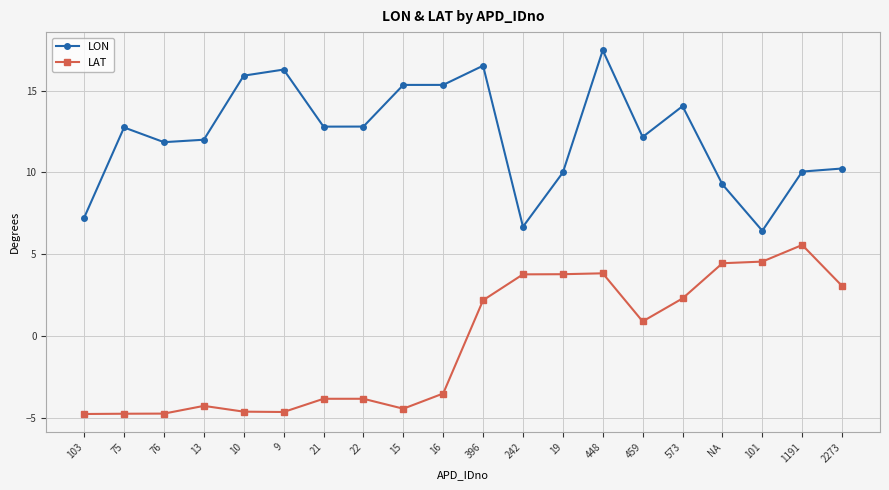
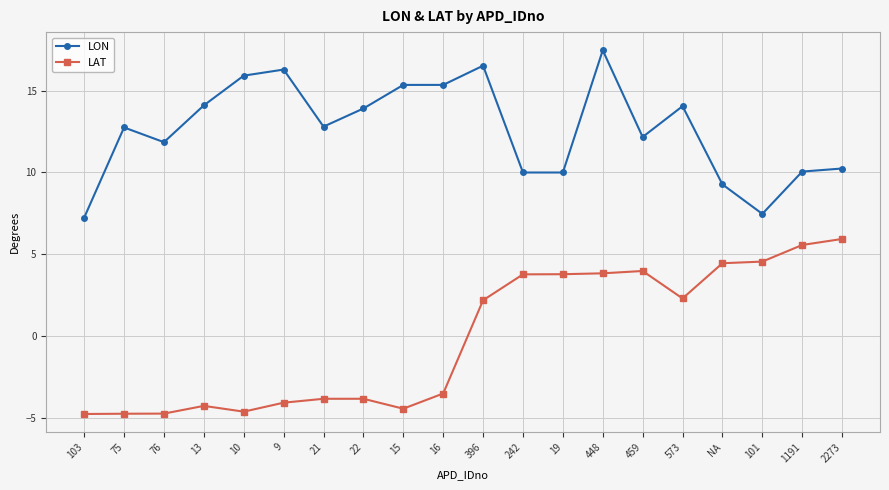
  {
    "LON": {
      "103": 7.2,
      "75": 12.8,
      "76": 11.9,
-     "13": 12.0,
+     "13": 14.1,
      "10": 15.9,
      "9": 16.3,
      "21": 12.8,
-     "22": 12.8,
+     "22": 13.9,
      "15": 15.4,
      "16": 15.4,
      "396": 16.5,
-     "242": 6.7,
+     "242": 10.0,
      "19": 10.0,
      "448": 17.5,
      "459": 12.2,
      "573": 14.1,
      "NA": 9.3,
-     "101": 6.4,
+     "101": 7.5,
      "1191": 10.1,
      "2273": 10.2
    },
    "LAT": {
      "103": -4.8,
      "75": -4.8,
      "76": -4.7,
      "13": -4.3,
      "10": -4.6,
-     "9": -4.6,
+     "9": -4.1,
      "21": -3.8,
      "22": -3.8,
      "15": -4.4,
      "16": -3.5,
      "396": 2.2,
      "242": 3.8,
      "19": 3.8,
      "448": 3.8,
-     "459": 0.9,
+     "459": 4.0,
      "573": 2.3,
      "NA": 4.5,
      "101": 4.6,
      "1191": 5.6,
-     "2273": 3.1
+     "2273": 5.9
    }
  }
